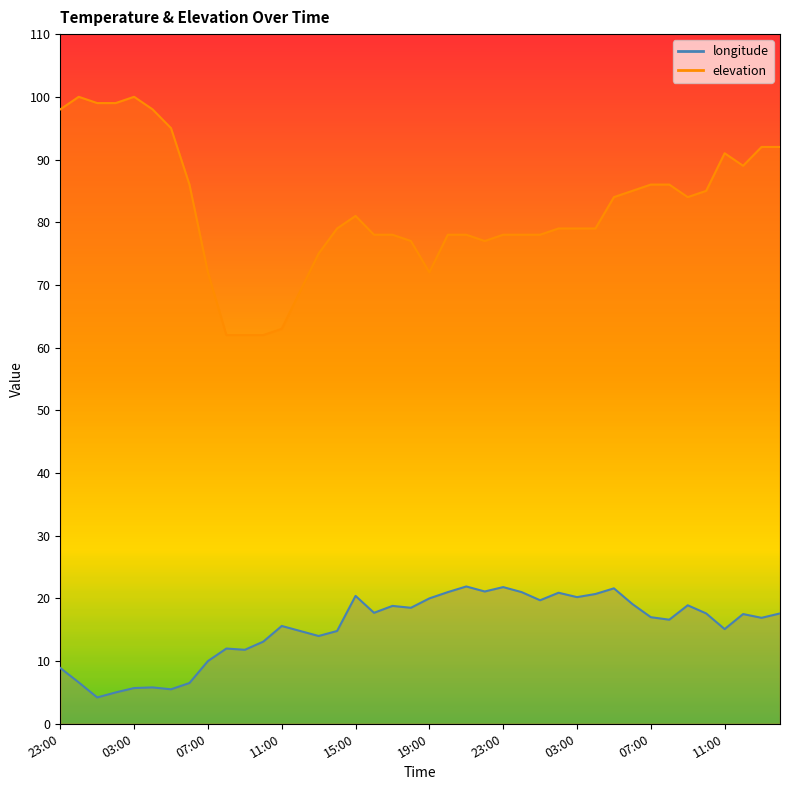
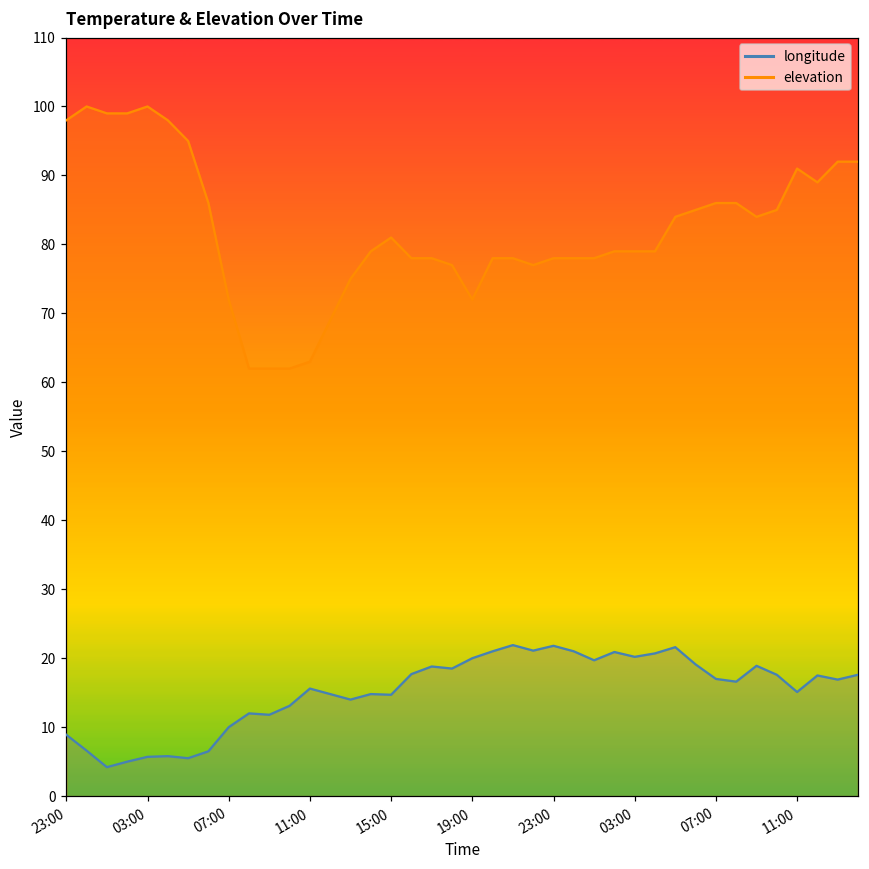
  {
    "longitude": {
-     "15:00": 20,
+     "15:00": 15,
      "19:00": 20
    },
    "elevation": {
      "15:00": 81,
      "19:00": 72
    }
  }
